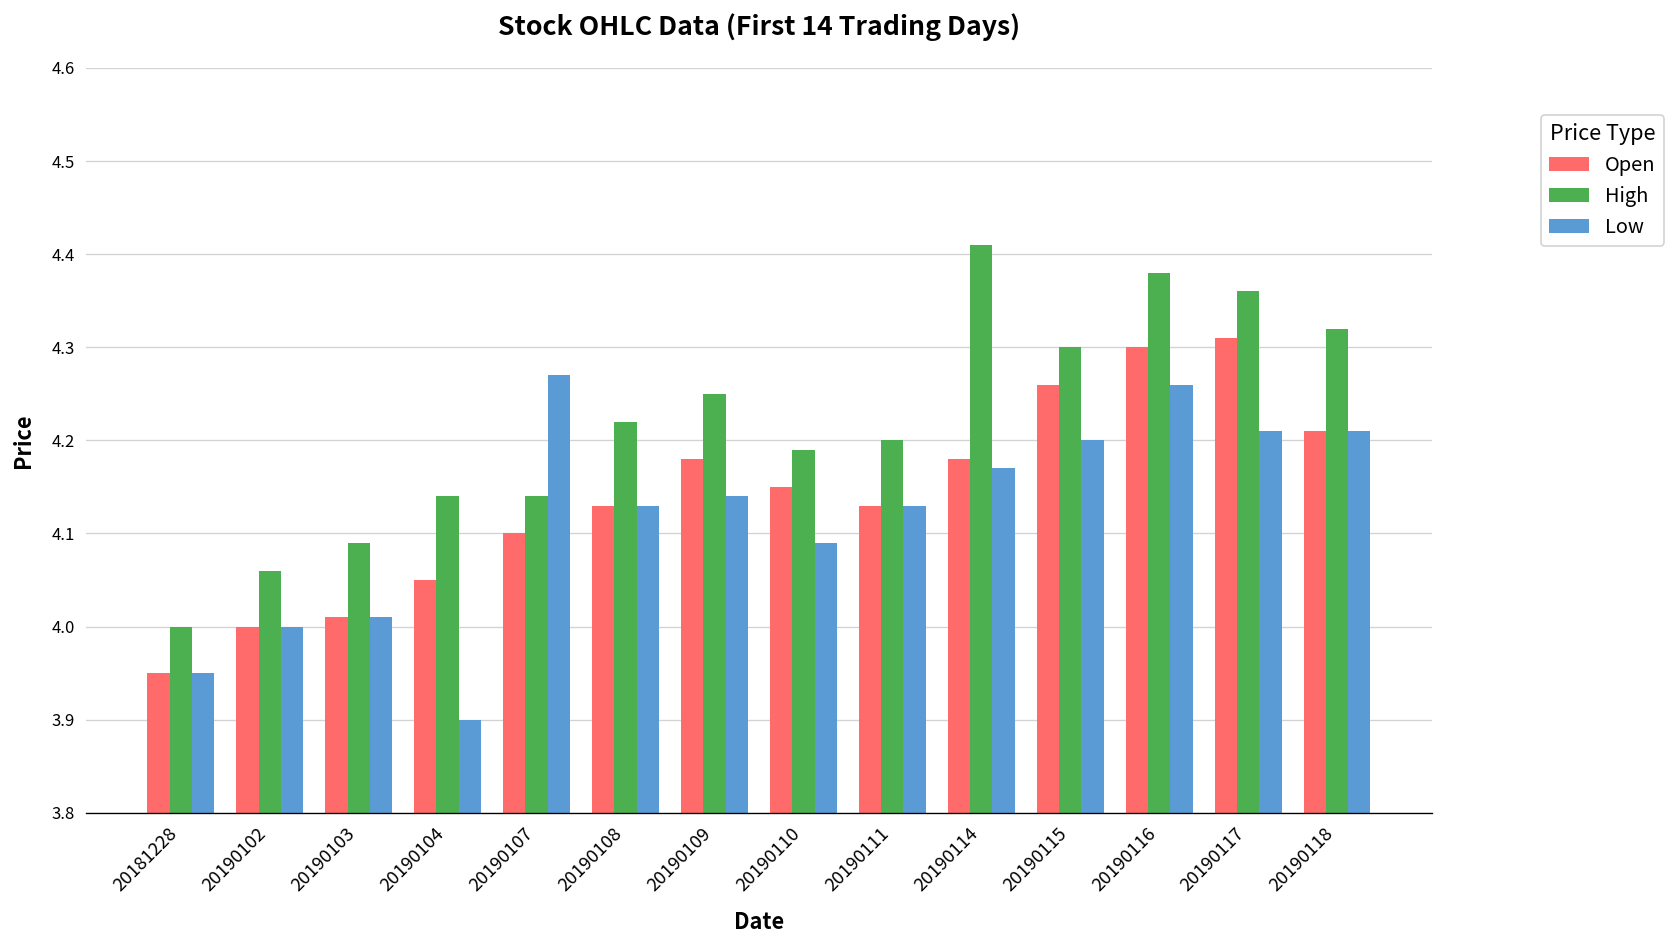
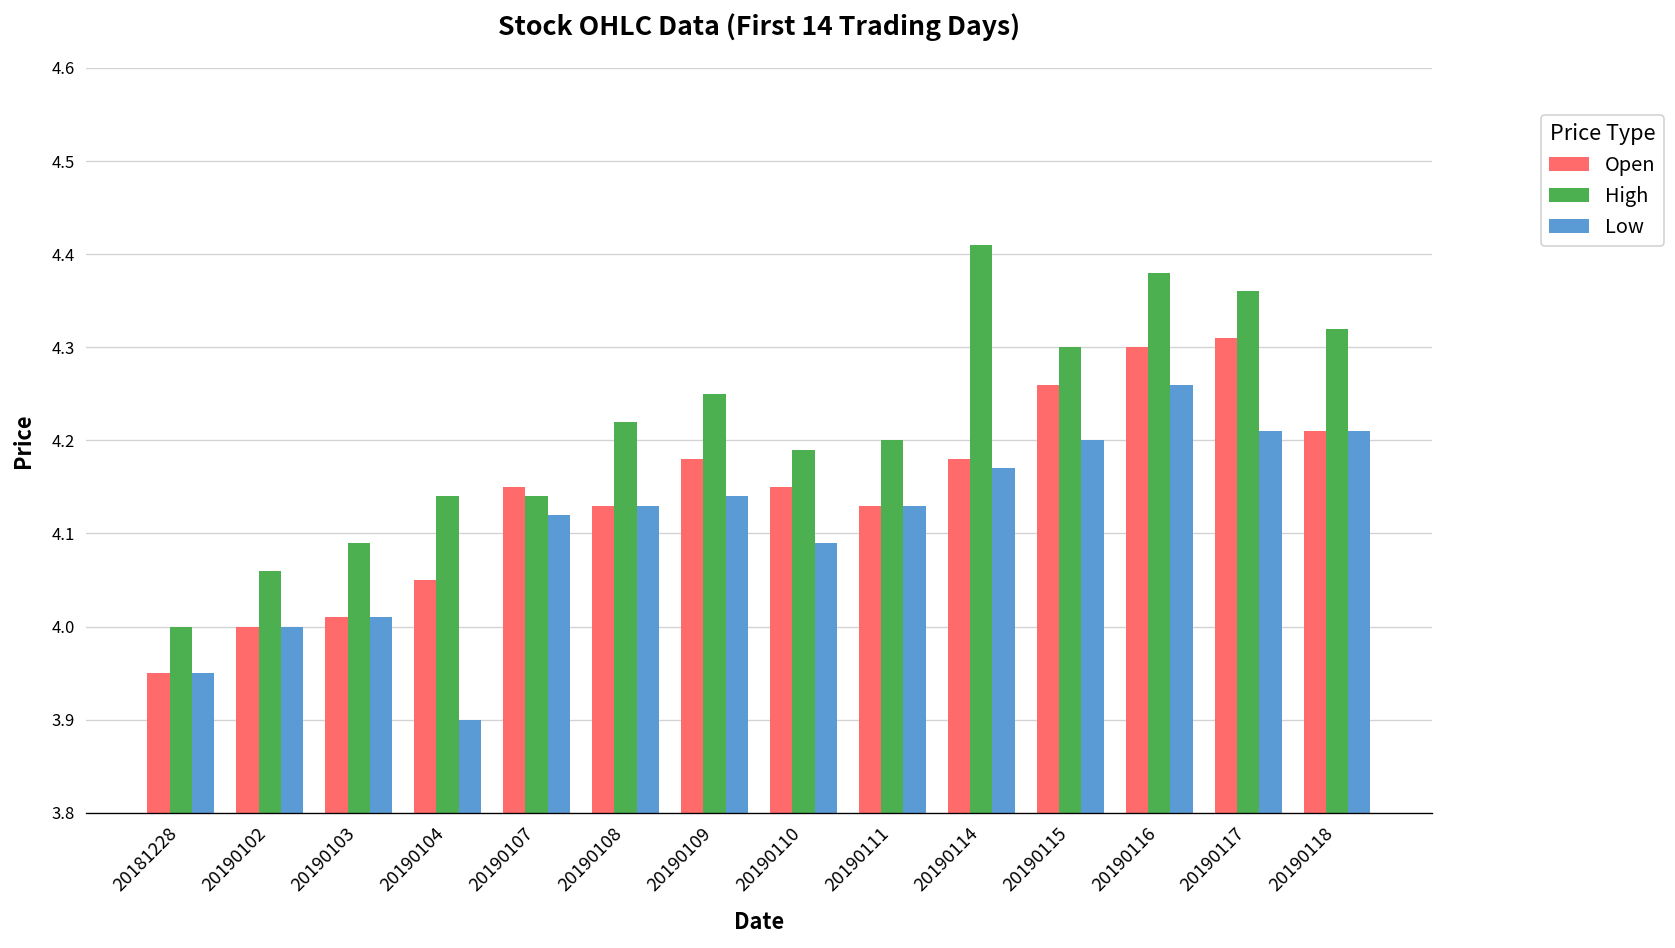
  {
    "Open": {
      "20181228": 3.95,
      "20190102": 4.00,
      "20190103": 4.01,
      "20190104": 4.05,
-     "20190107": 4.10,
+     "20190107": 4.15,
      "20190108": 4.13,
      "20190109": 4.18,
      "20190110": 4.15,
      "20190111": 4.13,
      "20190114": 4.18,
      "20190115": 4.26,
      "20190116": 4.30,
      "20190117": 4.31,
      "20190118": 4.21
    },
    "High": {
      "20181228": 4.00,
      "20190102": 4.06,
      "20190103": 4.09,
      "20190104": 4.14,
      "20190107": 4.14,
      "20190108": 4.22,
      "20190109": 4.25,
      "20190110": 4.19,
      "20190111": 4.20,
      "20190114": 4.41,
      "20190115": 4.30,
      "20190116": 4.38,
      "20190117": 4.36,
      "20190118": 4.32
    },
    "Low": {
      "20181228": 3.95,
      "20190102": 4.00,
      "20190103": 4.01,
      "20190104": 3.90,
-     "20190107": 4.27,
+     "20190107": 4.12,
      "20190108": 4.13,
      "20190109": 4.14,
      "20190110": 4.09,
      "20190111": 4.13,
      "20190114": 4.17,
      "20190115": 4.20,
      "20190116": 4.26,
      "20190117": 4.21,
      "20190118": 4.21
    }
  }
